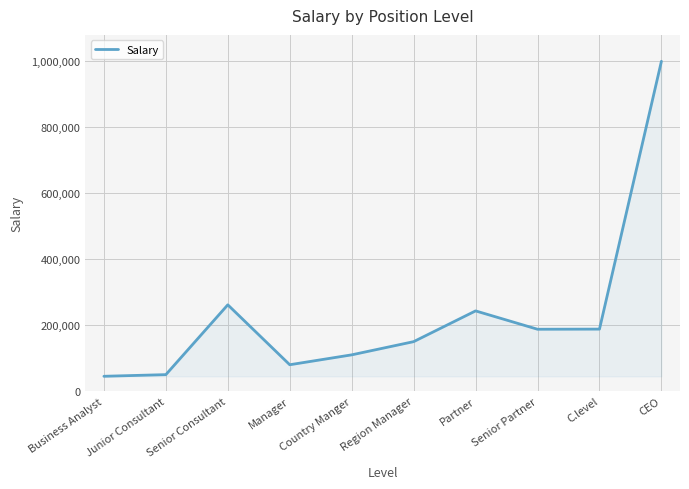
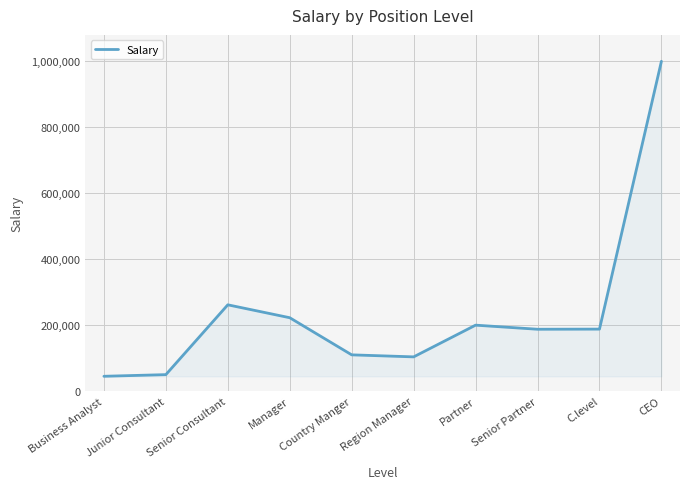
  {
    "Business Analyst": "50,000",
    "Junior Consultant": "50,000",
    "Senior Consultant": "260,000",
-   "Manager": "80,000",
+   "Manager": "220,000",
    "Country Manger": "110,000",
-   "Region Manager": "150,000",
-   "Partner": "240,000",
+   "Region Manager": "100,000",
+   "Partner": "200,000",
    "Senior Partner": "190,000",
    "C.level": "190,000",
    "CEO": "1,000,000"
  }
